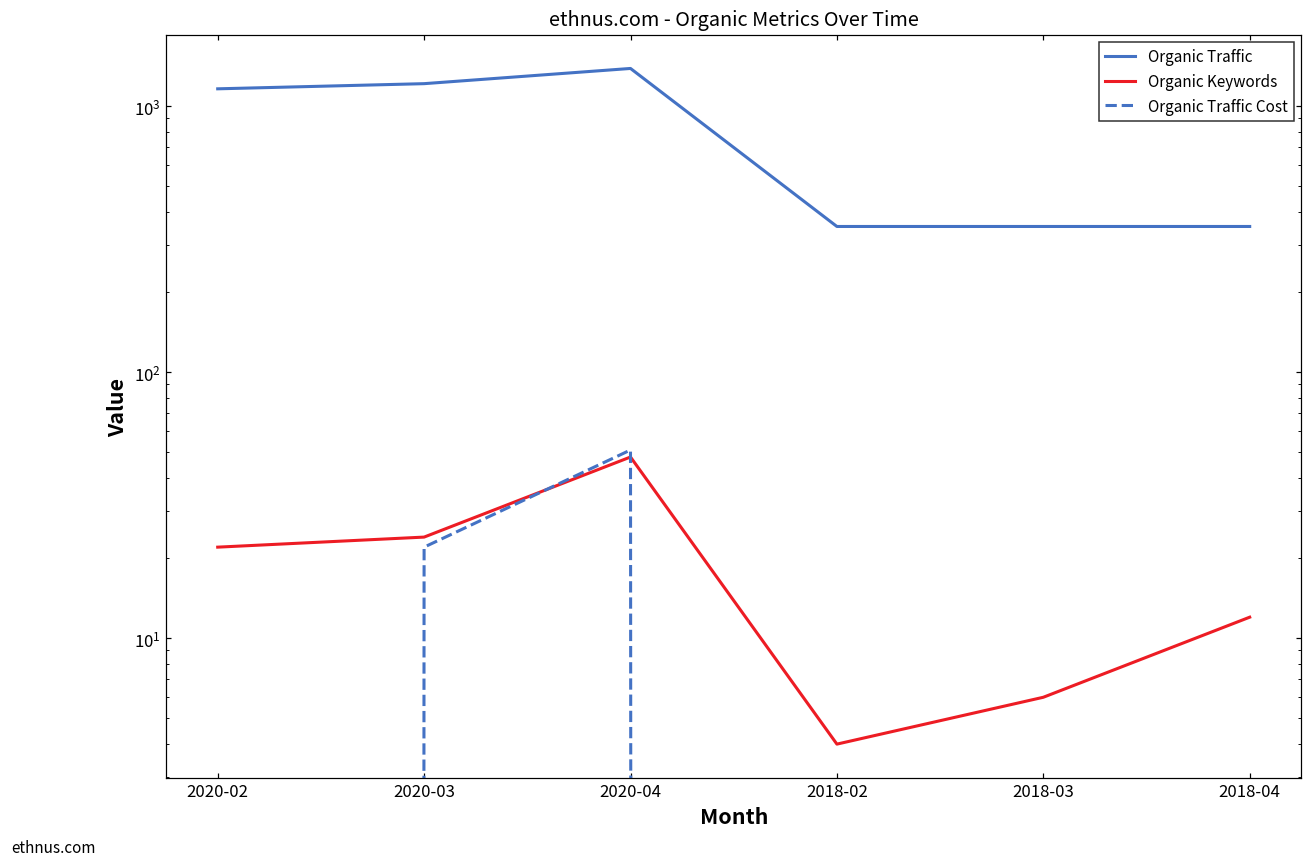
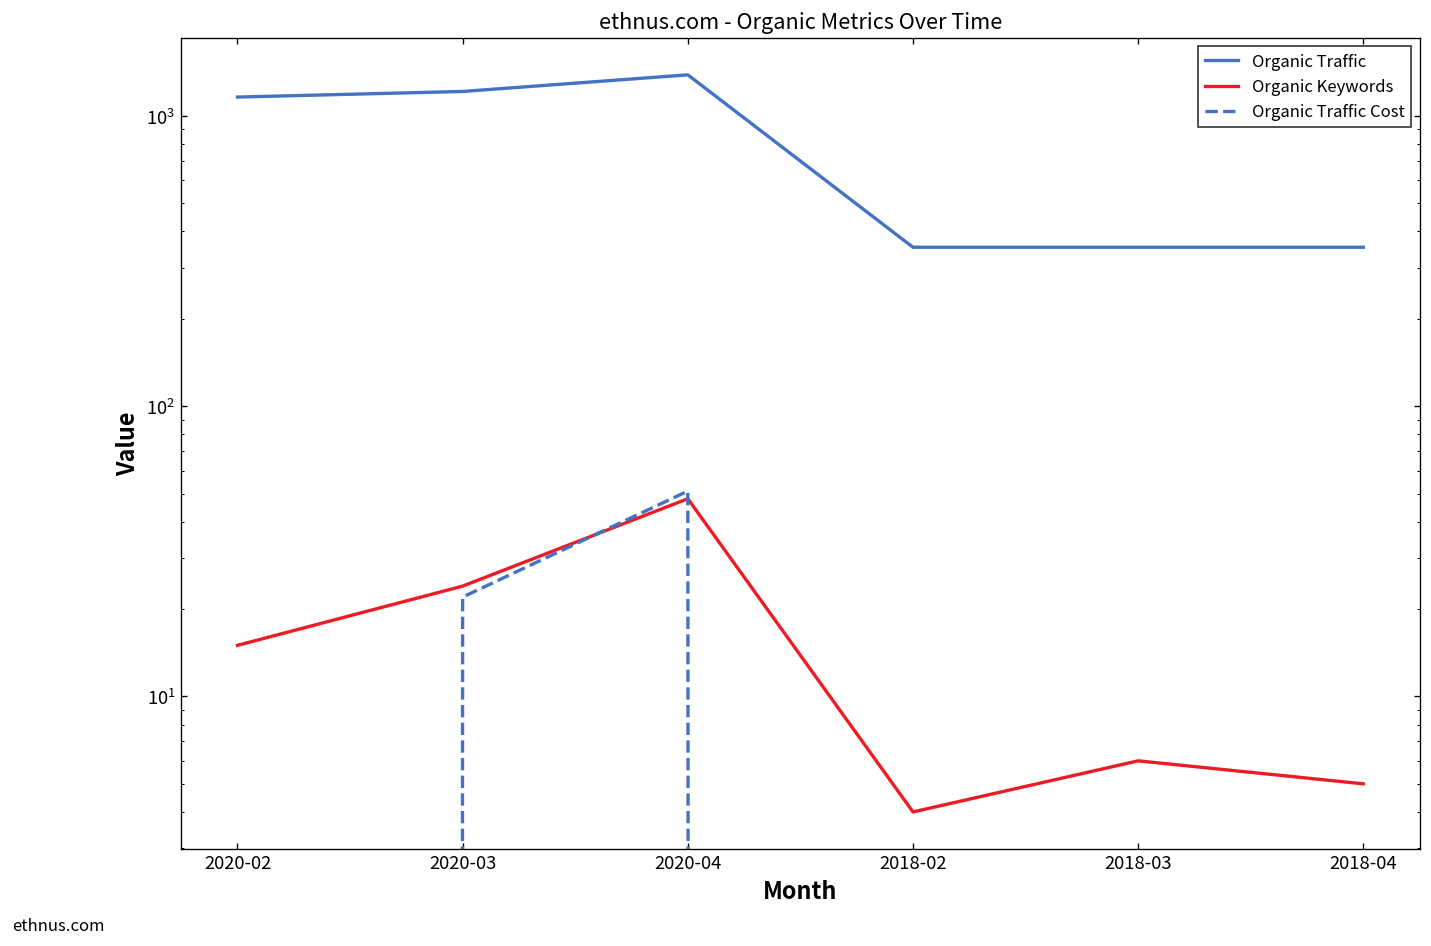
  {
    "Organic Keywords": {
-     "2020-02": 22,
+     "2020-02": 15,
      "2020-03": 24,
      "2020-04": 48,
      "2018-02": 4,
      "2018-03": 6,
-     "2018-04": 12
+     "2018-04": 5
    }
  }
